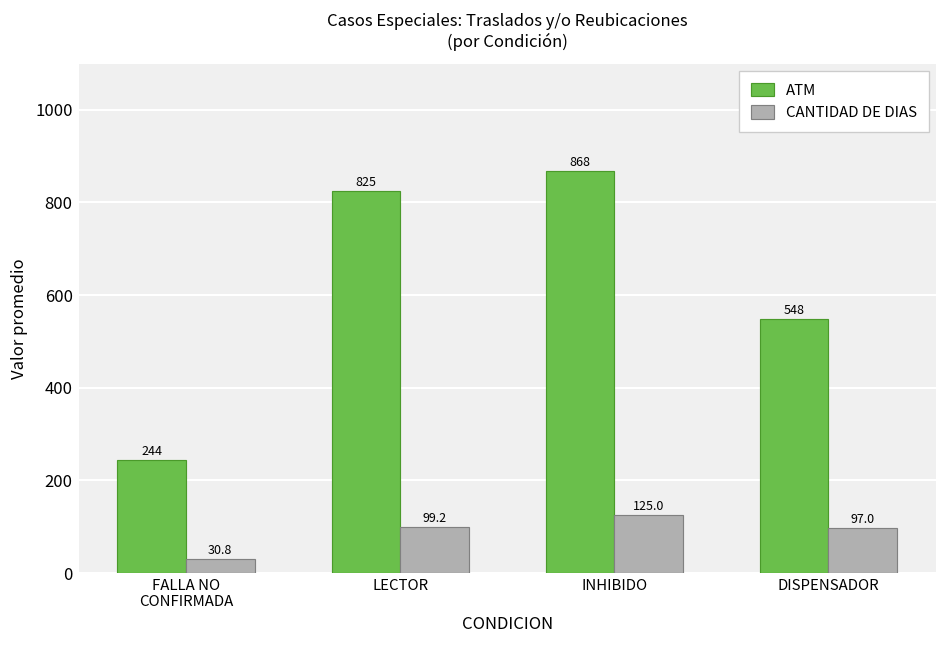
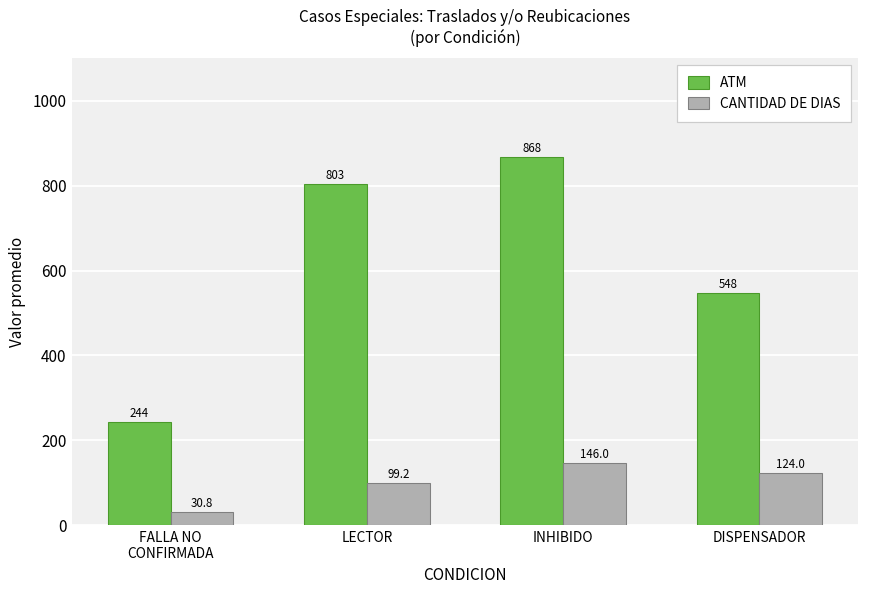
  {
    "ATM": {
      "FALLA NO CONFIRMADA": 244,
-     "LECTOR": 825,
+     "LECTOR": 803,
      "INHIBIDO": 868,
      "DISPENSADOR": 548
    },
    "CANTIDAD DE DIAS": {
      "FALLA NO CONFIRMADA": 30.8,
      "LECTOR": 99.2,
-     "INHIBIDO": 125.0,
-     "DISPENSADOR": 97.0
+     "INHIBIDO": 146.0,
+     "DISPENSADOR": 124.0
    }
  }
